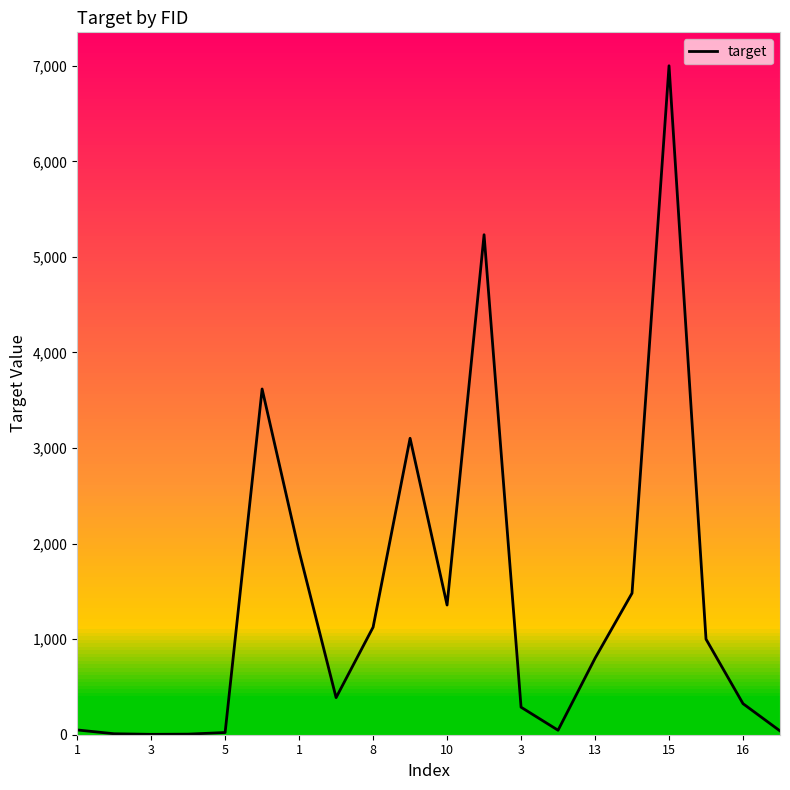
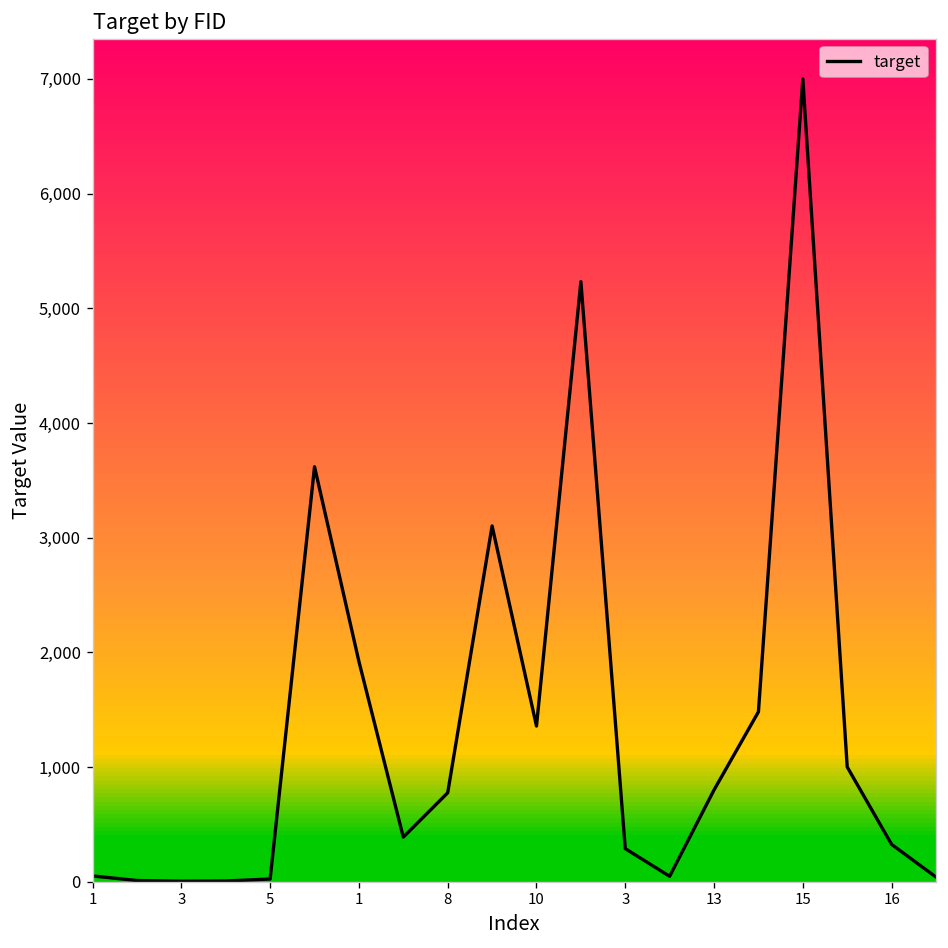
  {
    "target": {
-     "8": "1,100",
+     "8": "800",
      "10": "1,400",
      "16": "300"
    }
  }
